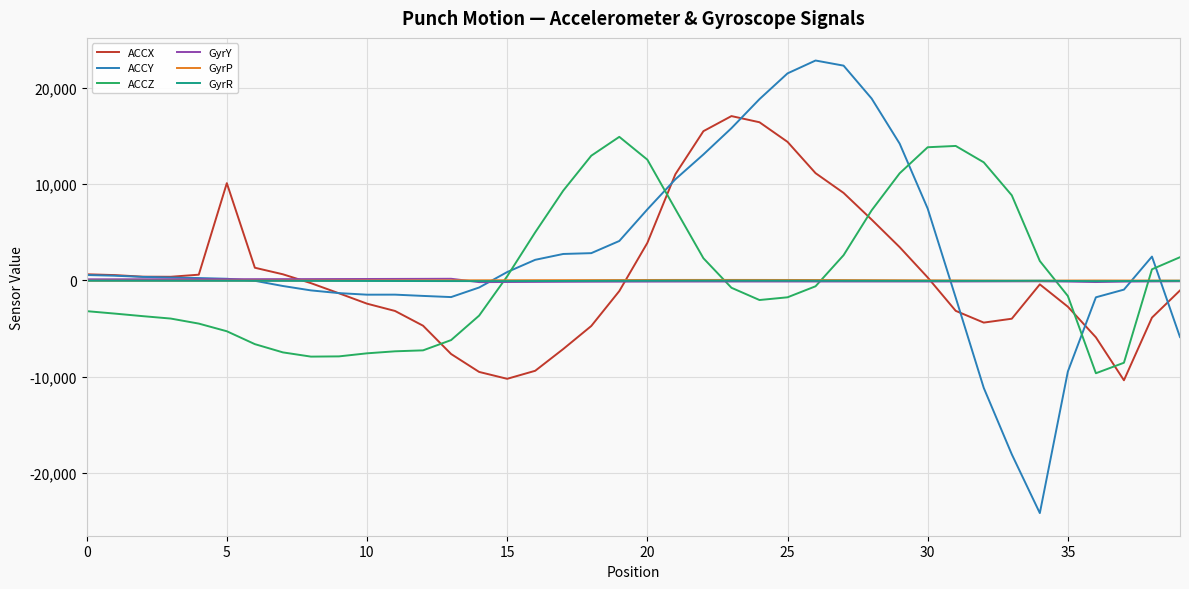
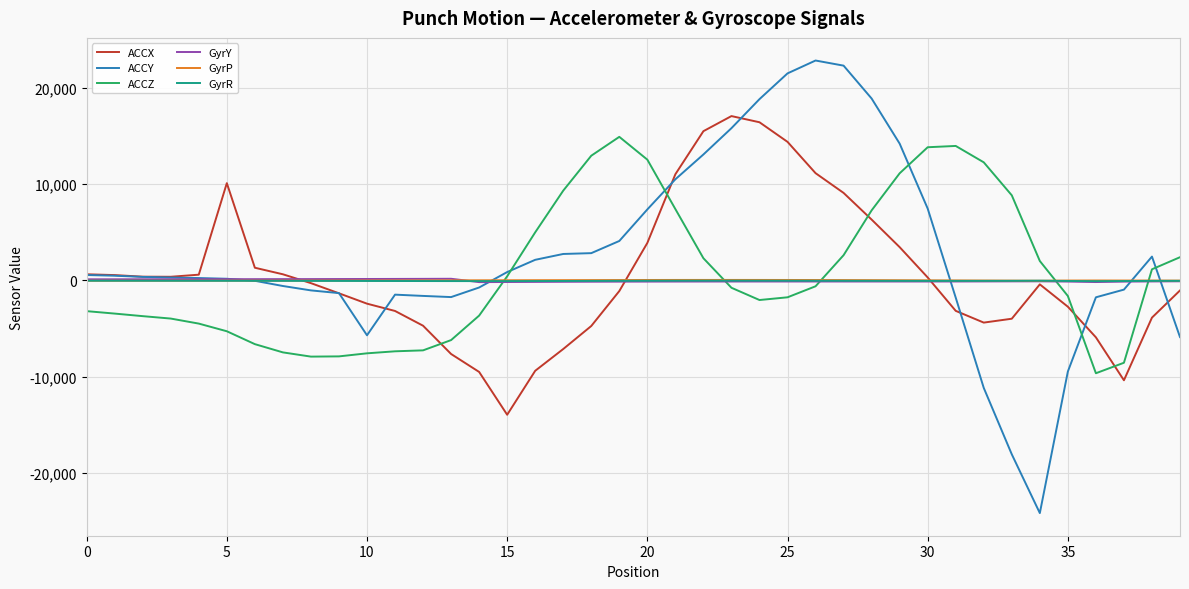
  {
    "ACCX": {
      "5": "10,000",
      "10": "-2,000",
-     "15": "-10,000",
+     "15": "-14,000",
      "20": "4,000",
      "25": "14,000",
      "30": "0",
      "35": "-3,000"
    },
    "ACCY": {
-     "10": "-1,000",
+     "10": "-6,000",
      "15": "1,000",
      "20": "7,000",
      "25": "21,000",
      "30": "7,000",
      "35": "-9,000"
    }
  }
